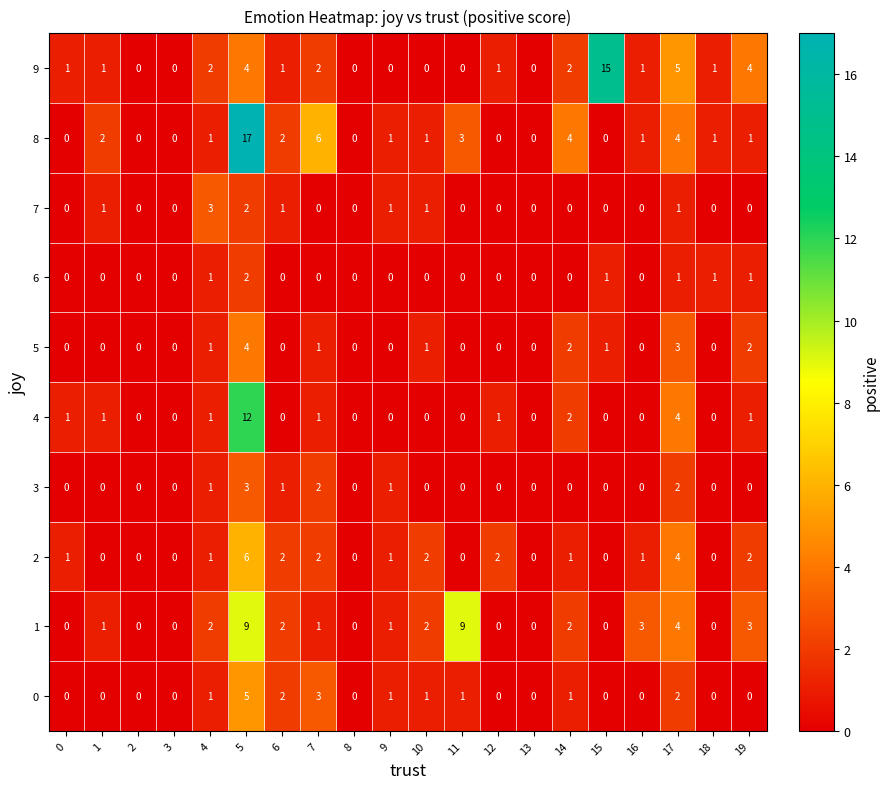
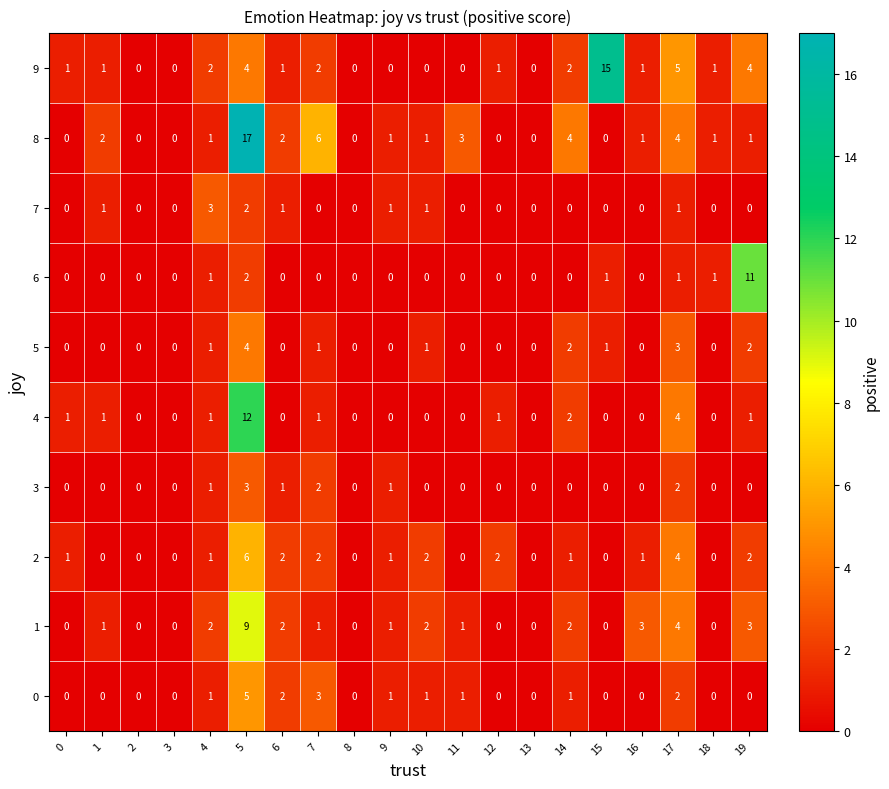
  {
    "9": {
      "0": 1,
      "1": 1,
      "2": 0,
      "3": 0,
      "4": 2,
      "5": 4,
      "6": 1,
      "7": 2,
      "8": 0,
      "9": 0,
      "10": 0,
      "11": 0,
      "12": 1,
      "13": 0,
      "14": 2,
      "15": 15,
      "16": 1,
      "17": 5,
      "18": 1,
      "19": 4
    },
    "8": {
      "0": 0,
      "1": 2,
      "2": 0,
      "3": 0,
      "4": 1,
      "5": 17,
      "6": 2,
      "7": 6,
      "8": 0,
      "9": 1,
      "10": 1,
      "11": 3,
      "12": 0,
      "13": 0,
      "14": 4,
      "15": 0,
      "16": 1,
      "17": 4,
      "18": 1,
      "19": 1
    },
    "7": {
      "0": 0,
      "1": 1,
      "2": 0,
      "3": 0,
      "4": 3,
      "5": 2,
      "6": 1,
      "7": 0,
      "8": 0,
      "9": 1,
      "10": 1,
      "11": 0,
      "12": 0,
      "13": 0,
      "14": 0,
      "15": 0,
      "16": 0,
      "17": 1,
      "18": 0,
      "19": 0
    },
    "6": {
      "0": 0,
      "1": 0,
      "2": 0,
      "3": 0,
      "4": 1,
      "5": 2,
      "6": 0,
      "7": 0,
      "8": 0,
      "9": 0,
      "10": 0,
      "11": 0,
      "12": 0,
      "13": 0,
      "14": 0,
      "15": 1,
      "16": 0,
      "17": 1,
      "18": 1,
-     "19": 1
+     "19": 11
    },
    "5": {
      "0": 0,
      "1": 0,
      "2": 0,
      "3": 0,
      "4": 1,
      "5": 4,
      "6": 0,
      "7": 1,
      "8": 0,
      "9": 0,
      "10": 1,
      "11": 0,
      "12": 0,
      "13": 0,
      "14": 2,
      "15": 1,
      "16": 0,
      "17": 3,
      "18": 0,
      "19": 2
    },
    "4": {
      "0": 1,
      "1": 1,
      "2": 0,
      "3": 0,
      "4": 1,
      "5": 12,
      "6": 0,
      "7": 1,
      "8": 0,
      "9": 0,
      "10": 0,
      "11": 0,
      "12": 1,
      "13": 0,
      "14": 2,
      "15": 0,
      "16": 0,
      "17": 4,
      "18": 0,
      "19": 1
    },
    "3": {
      "0": 0,
      "1": 0,
      "2": 0,
      "3": 0,
      "4": 1,
      "5": 3,
      "6": 1,
      "7": 2,
      "8": 0,
      "9": 1,
      "10": 0,
      "11": 0,
      "12": 0,
      "13": 0,
      "14": 0,
      "15": 0,
      "16": 0,
      "17": 2,
      "18": 0,
      "19": 0
    },
    "2": {
      "0": 1,
      "1": 0,
      "2": 0,
      "3": 0,
      "4": 1,
      "5": 6,
      "6": 2,
      "7": 2,
      "8": 0,
      "9": 1,
      "10": 2,
      "11": 0,
      "12": 2,
      "13": 0,
      "14": 1,
      "15": 0,
      "16": 1,
      "17": 4,
      "18": 0,
      "19": 2
    },
    "1": {
      "0": 0,
      "1": 1,
      "2": 0,
      "3": 0,
      "4": 2,
      "5": 9,
      "6": 2,
      "7": 1,
      "8": 0,
      "9": 1,
      "10": 2,
-     "11": 9,
+     "11": 1,
      "12": 0,
      "13": 0,
      "14": 2,
      "15": 0,
      "16": 3,
      "17": 4,
      "18": 0,
      "19": 3
    },
    "0": {
      "0": 0,
      "1": 0,
      "2": 0,
      "3": 0,
      "4": 1,
      "5": 5,
      "6": 2,
      "7": 3,
      "8": 0,
      "9": 1,
      "10": 1,
      "11": 1,
      "12": 0,
      "13": 0,
      "14": 1,
      "15": 0,
      "16": 0,
      "17": 2,
      "18": 0,
      "19": 0
    }
  }
